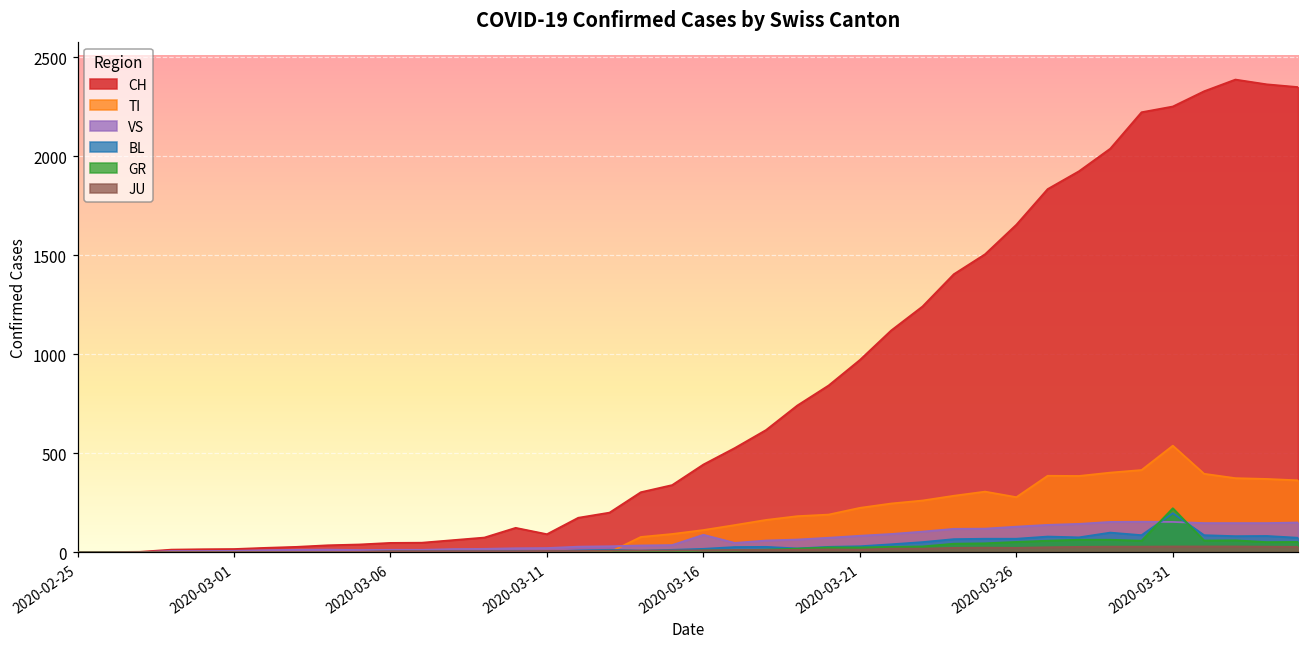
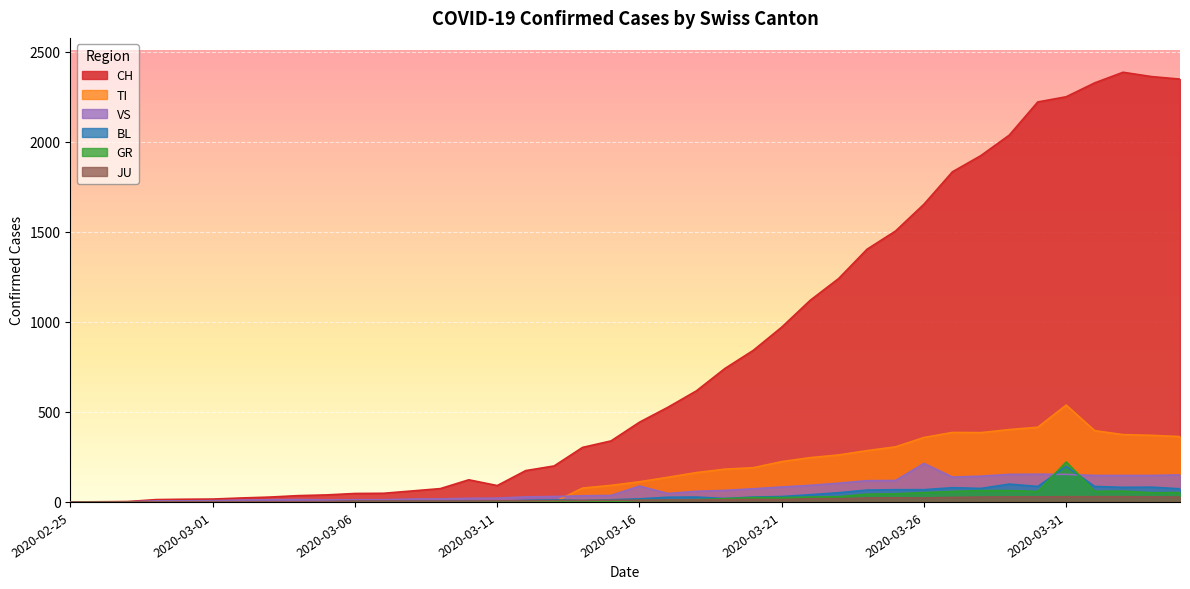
  {
    "CH": {
      "2020-03-06": 50,
      "2020-03-11": 90,
      "2020-03-16": 440,
      "2020-03-21": 970,
      "2020-03-26": 1650,
      "2020-03-31": 2250
    },
    "TI": {
      "2020-03-16": 110,
      "2020-03-21": 220,
-     "2020-03-26": 280,
+     "2020-03-26": 360,
      "2020-03-31": 540
    },
    "VS": {
      "2020-03-11": 20,
      "2020-03-16": 90,
      "2020-03-21": 80,
-     "2020-03-26": 130,
+     "2020-03-26": 210,
      "2020-03-31": 150
    },
    "BL": {
      "2020-03-26": 70,
      "2020-03-31": 200
    },
    "GR": {
      "2020-03-26": 50,
      "2020-03-31": 220
    },
    "JU": {
      "2020-03-26": 20,
      "2020-03-31": 30
    }
  }
